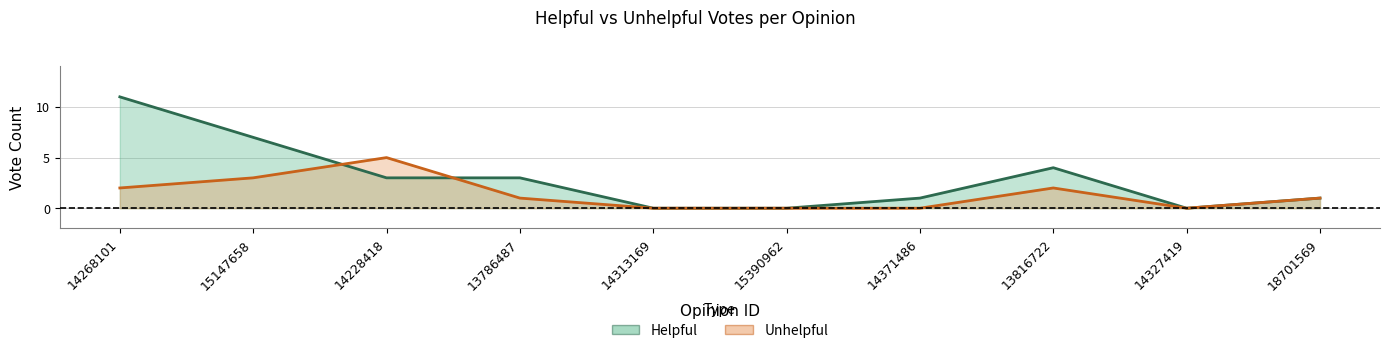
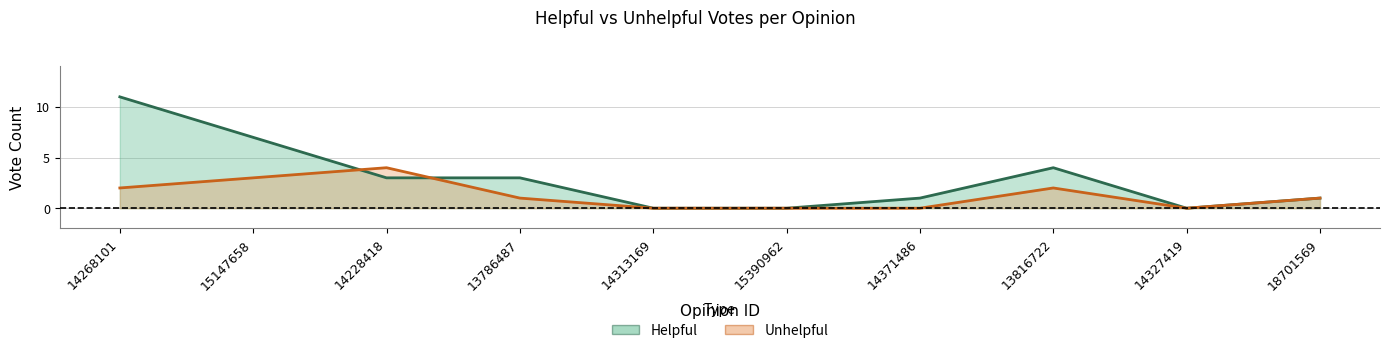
  {
    "Helpful": {
      "14268101": 11,
      "15147658": 7,
      "14228418": 3,
      "13786487": 3,
      "14371486": 1,
      "13816722": 4
    },
    "Unhelpful": {
      "14268101": 2,
      "15147658": 3,
-     "14228418": 5,
+     "14228418": 4,
      "13786487": 1,
      "14371486": 0,
      "13816722": 2
    }
  }
